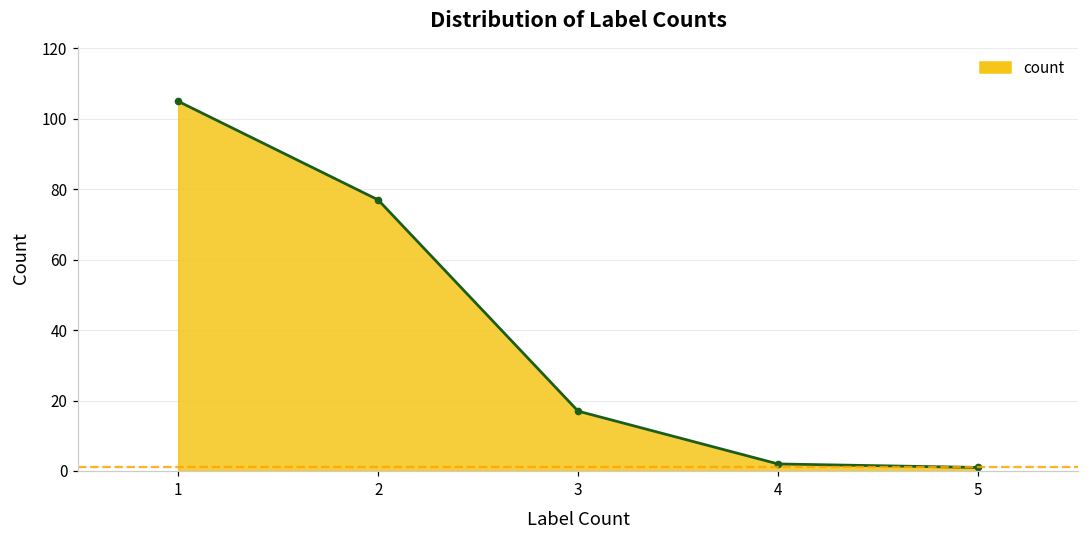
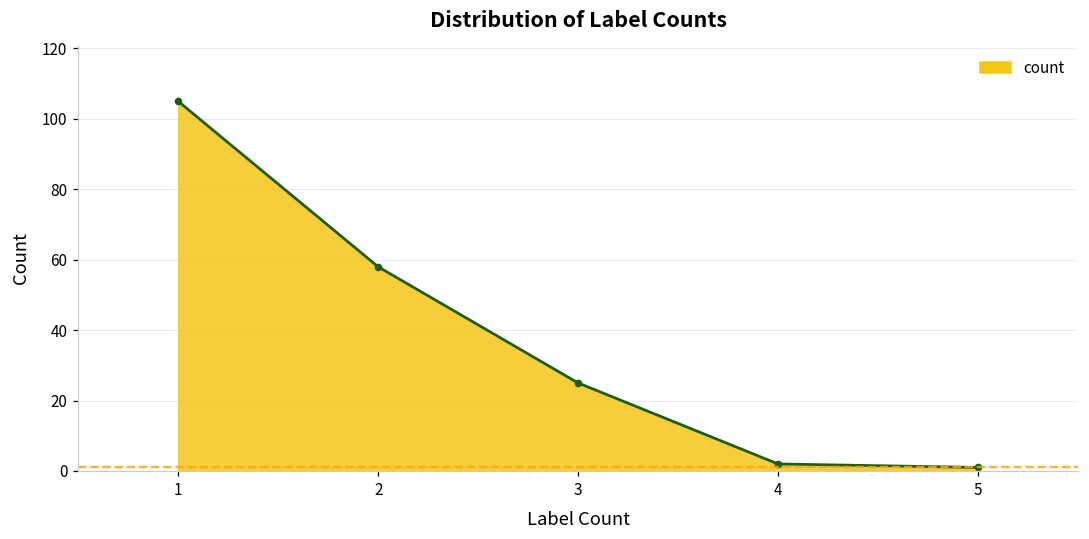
  {
    "1": 105,
-   "2": 77,
-   "3": 17,
+   "2": 58,
+   "3": 25,
    "4": 2,
    "5": 1
  }
